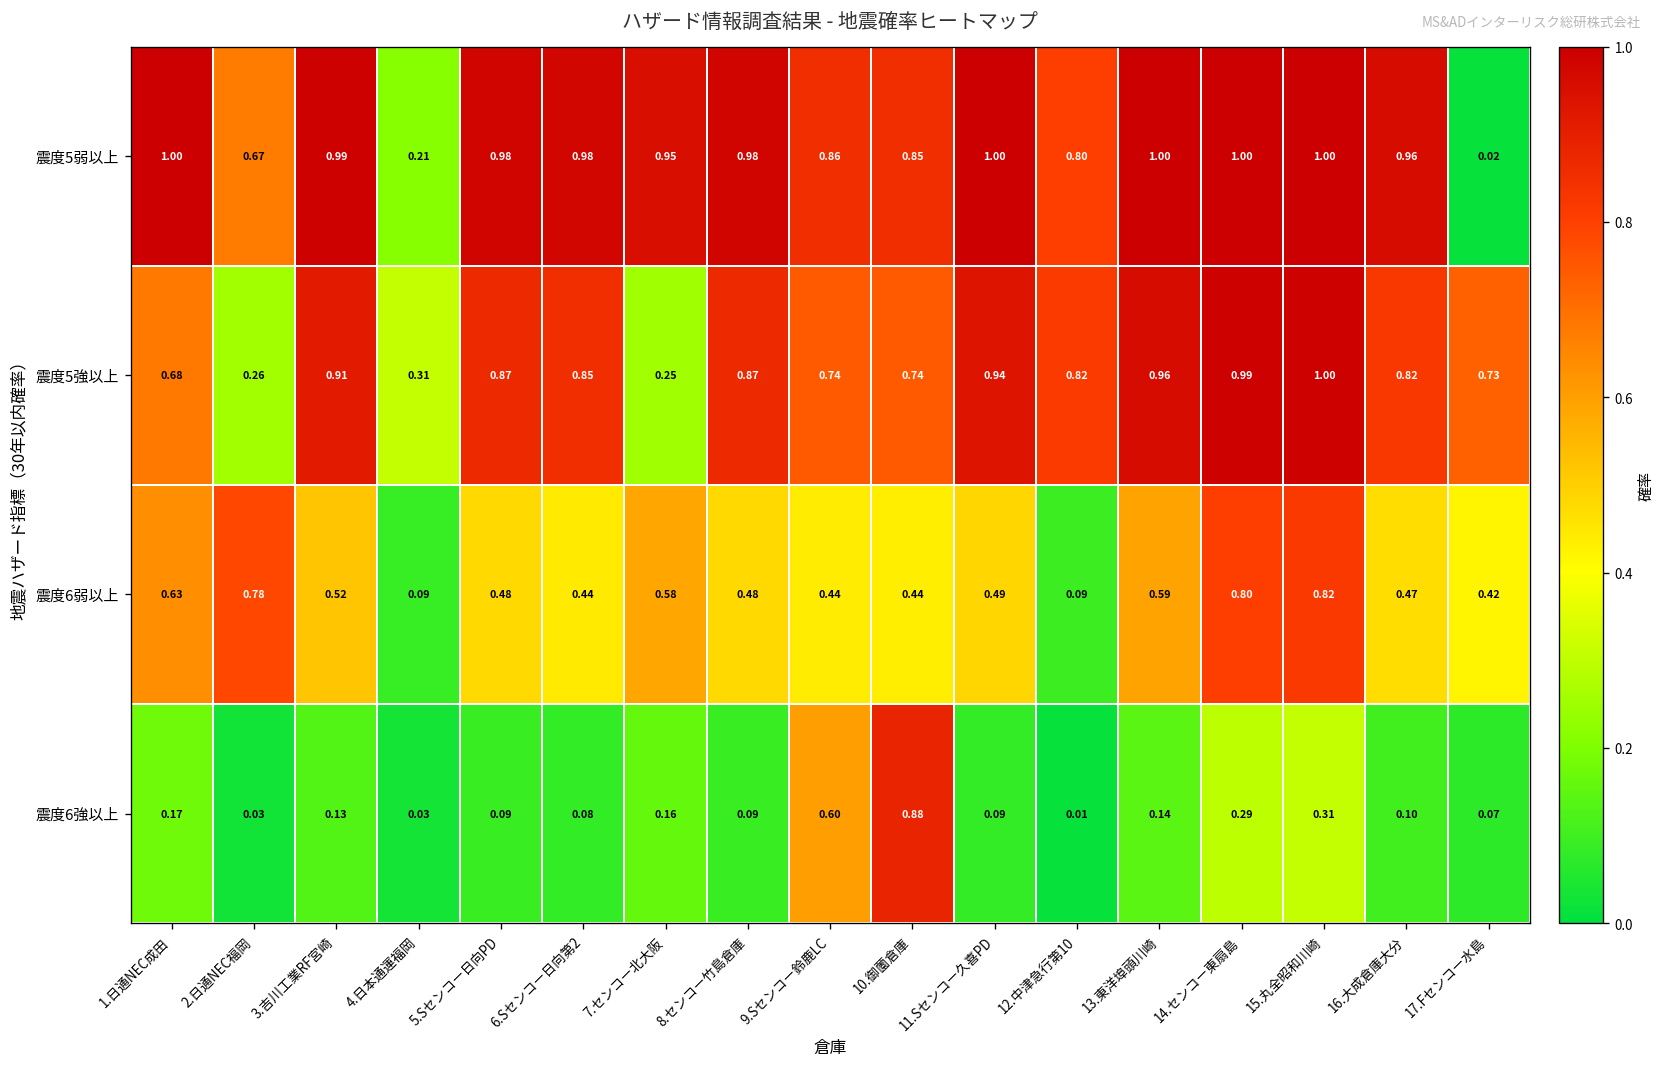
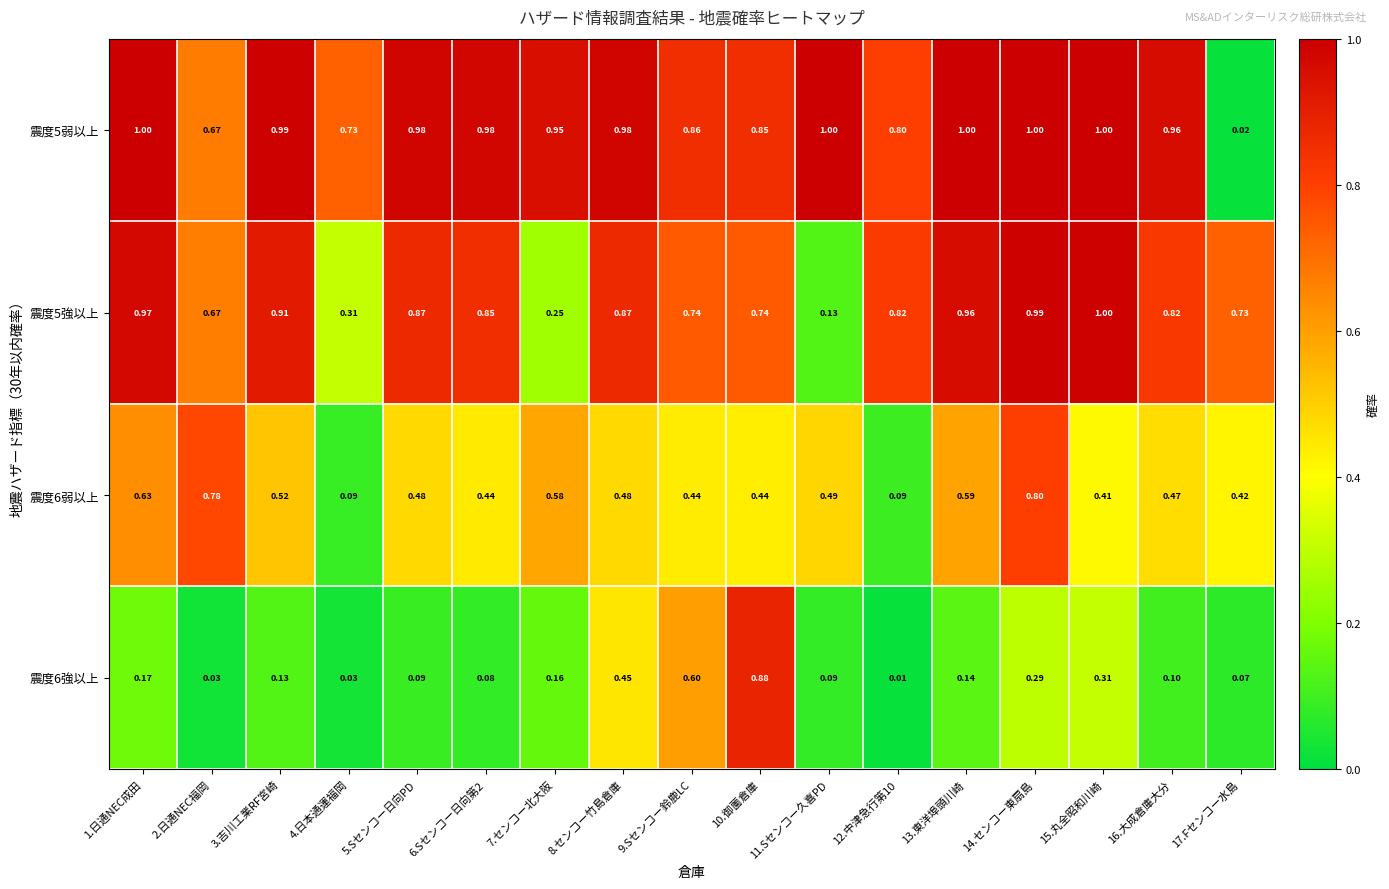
  {
    "震度5弱以上": {
      "1.日通NEC成田": 1.00,
      "2.日通NEC福岡": 0.67,
      "3.吉川工業RF宮崎": 0.99,
-     "4.日本通運福岡": 0.21,
+     "4.日本通運福岡": 0.73,
      "5.Sセンコー日向PD": 0.98,
      "6.Sセンコー日向第2": 0.98,
      "7.センコー北大阪": 0.95,
      "8.センコー竹島倉庫": 0.98,
      "9.Sセンコー鈴鹿LC": 0.86,
      "10.御薗倉庫": 0.85,
      "11.Sセンコー久喜PD": 1.00,
      "12.中津急行第10": 0.80,
      "13.東洋埠頭川崎": 1.00,
      "14.センコー東扇島": 1.00,
      "15.丸全昭和川崎": 1.00,
      "16.大成倉庫大分": 0.96,
      "17.Fセンコー水島": 0.02
    },
    "震度5強以上": {
-     "1.日通NEC成田": 0.68,
-     "2.日通NEC福岡": 0.26,
+     "1.日通NEC成田": 0.97,
+     "2.日通NEC福岡": 0.67,
      "3.吉川工業RF宮崎": 0.91,
      "4.日本通運福岡": 0.31,
      "5.Sセンコー日向PD": 0.87,
      "6.Sセンコー日向第2": 0.85,
      "7.センコー北大阪": 0.25,
      "8.センコー竹島倉庫": 0.87,
      "9.Sセンコー鈴鹿LC": 0.74,
      "10.御薗倉庫": 0.74,
-     "11.Sセンコー久喜PD": 0.94,
+     "11.Sセンコー久喜PD": 0.13,
      "12.中津急行第10": 0.82,
      "13.東洋埠頭川崎": 0.96,
      "14.センコー東扇島": 0.99,
      "15.丸全昭和川崎": 1.00,
      "16.大成倉庫大分": 0.82,
      "17.Fセンコー水島": 0.73
    },
    "震度6弱以上": {
      "1.日通NEC成田": 0.63,
      "2.日通NEC福岡": 0.78,
      "3.吉川工業RF宮崎": 0.52,
      "4.日本通運福岡": 0.09,
      "5.Sセンコー日向PD": 0.48,
      "6.Sセンコー日向第2": 0.44,
      "7.センコー北大阪": 0.58,
      "8.センコー竹島倉庫": 0.48,
      "9.Sセンコー鈴鹿LC": 0.44,
      "10.御薗倉庫": 0.44,
      "11.Sセンコー久喜PD": 0.49,
      "12.中津急行第10": 0.09,
      "13.東洋埠頭川崎": 0.59,
      "14.センコー東扇島": 0.80,
-     "15.丸全昭和川崎": 0.82,
+     "15.丸全昭和川崎": 0.41,
      "16.大成倉庫大分": 0.47,
      "17.Fセンコー水島": 0.42
    },
    "震度6強以上": {
      "1.日通NEC成田": 0.17,
      "2.日通NEC福岡": 0.03,
      "3.吉川工業RF宮崎": 0.13,
      "4.日本通運福岡": 0.03,
      "5.Sセンコー日向PD": 0.09,
      "6.Sセンコー日向第2": 0.08,
      "7.センコー北大阪": 0.16,
-     "8.センコー竹島倉庫": 0.09,
+     "8.センコー竹島倉庫": 0.45,
      "9.Sセンコー鈴鹿LC": 0.60,
      "10.御薗倉庫": 0.88,
      "11.Sセンコー久喜PD": 0.09,
      "12.中津急行第10": 0.01,
      "13.東洋埠頭川崎": 0.14,
      "14.センコー東扇島": 0.29,
      "15.丸全昭和川崎": 0.31,
      "16.大成倉庫大分": 0.10,
      "17.Fセンコー水島": 0.07
    }
  }
